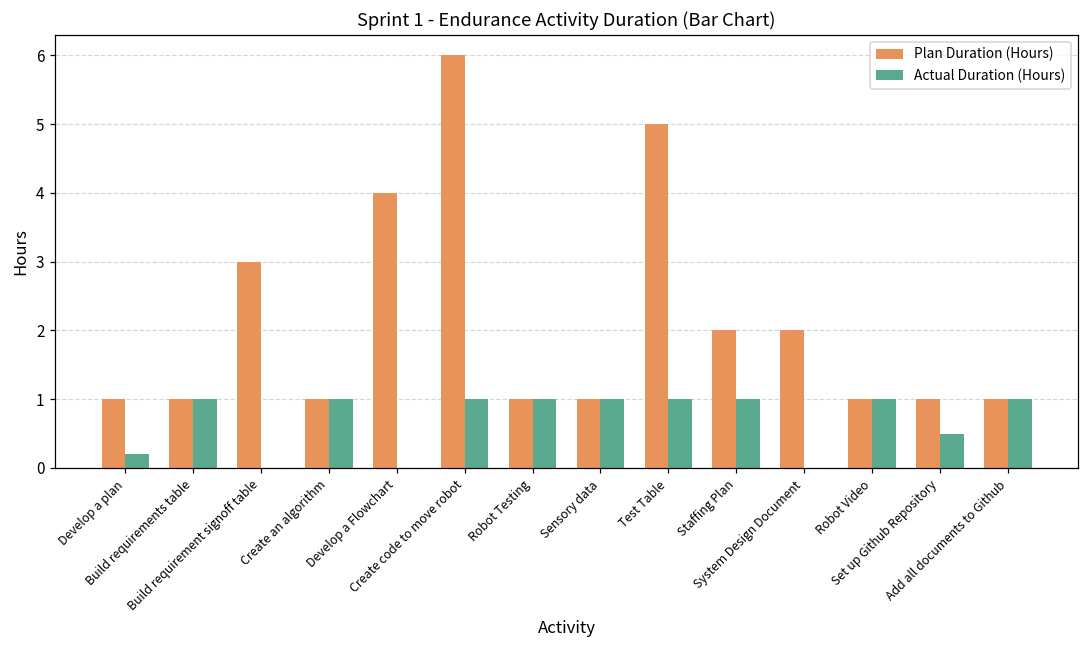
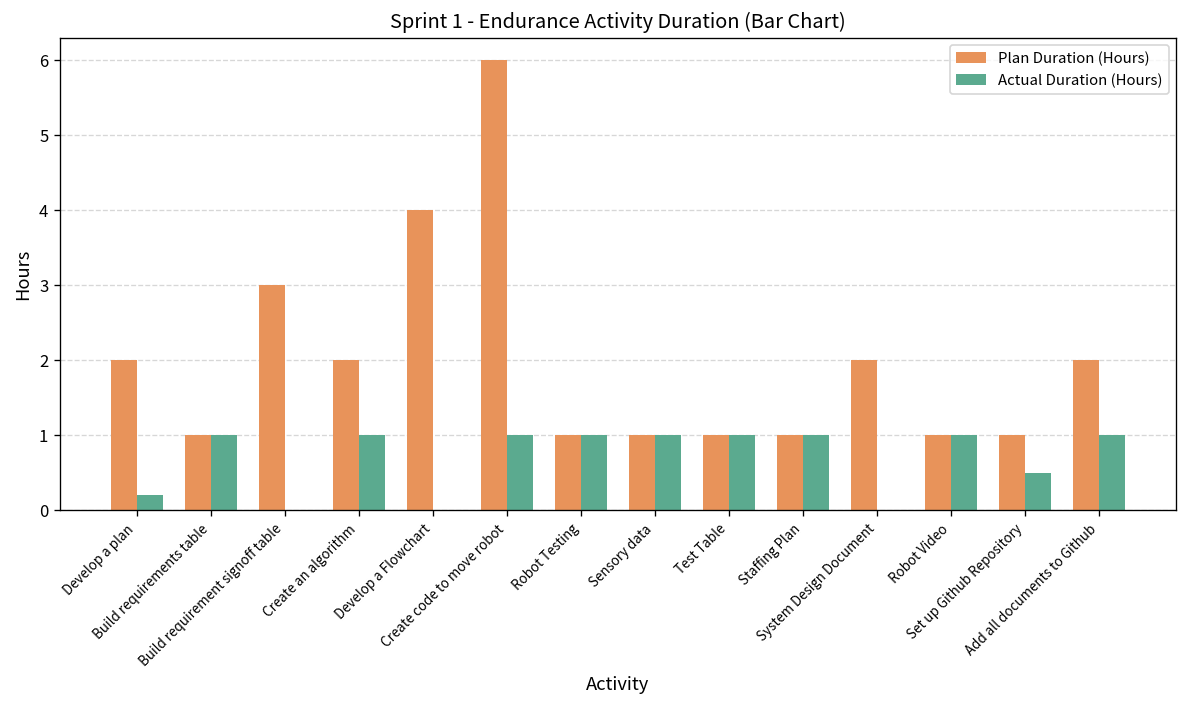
  {
    "Plan Duration (Hours)": {
-     "Develop a plan": 1,
+     "Develop a plan": 2,
      "Build requirements table": 1,
      "Build requirement signoff table": 3,
-     "Create an algorithm": 1,
+     "Create an algorithm": 2,
      "Develop a Flowchart": 4,
      "Create code to move robot": 6,
      "Robot Testing": 1,
      "Sensory data": 1,
-     "Test Table": 5,
-     "Staffing Plan": 2,
+     "Test Table": 1,
+     "Staffing Plan": 1,
      "System Design Document": 2,
      "Robot Video": 1,
      "Set up Github Repository": 1,
-     "Add all documents to Github": 1
+     "Add all documents to Github": 2
    },
    "Actual Duration (Hours)": {
      "Develop a plan": 0.2,
      "Build requirements table": 1,
      "Build requirement signoff table": 0,
      "Create an algorithm": 1,
      "Develop a Flowchart": 0,
      "Create code to move robot": 1,
      "Robot Testing": 1,
      "Sensory data": 1,
      "Test Table": 1,
      "Staffing Plan": 1,
      "System Design Document": 0,
      "Robot Video": 1,
      "Set up Github Repository": 0.5,
      "Add all documents to Github": 1
    }
  }
